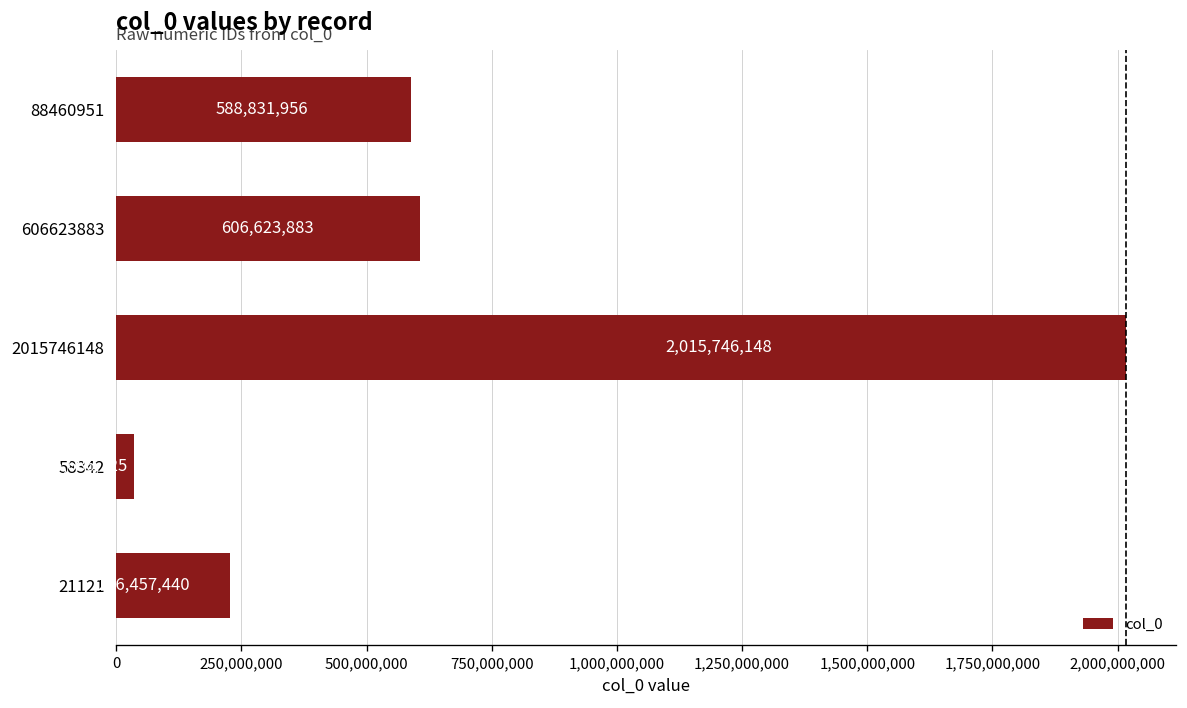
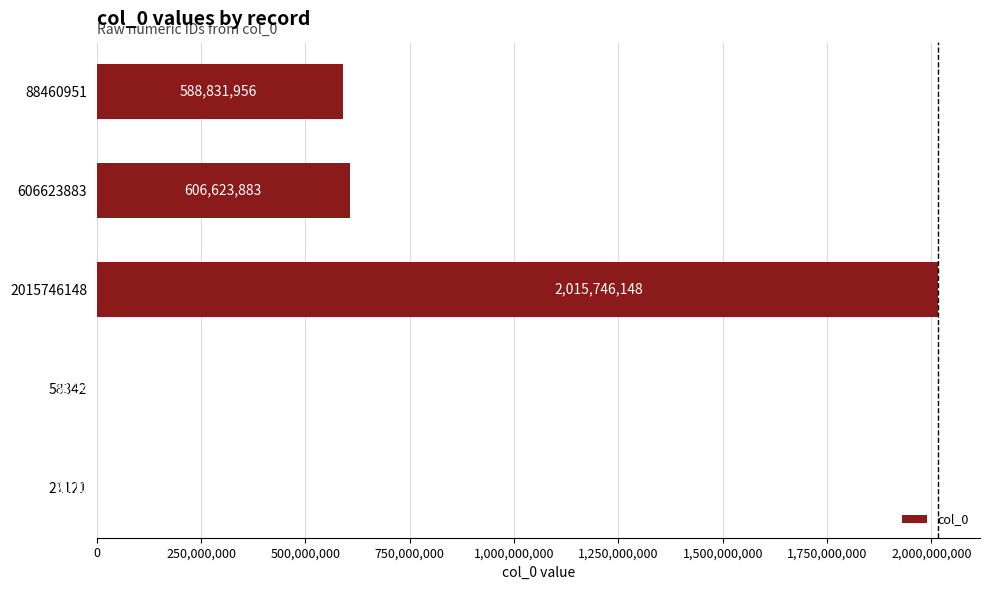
  {
-   "58342": "40,000,000",
-   "21121": "230,000,000"
+   "58342": "0",
+   "21121": "0"
  }
